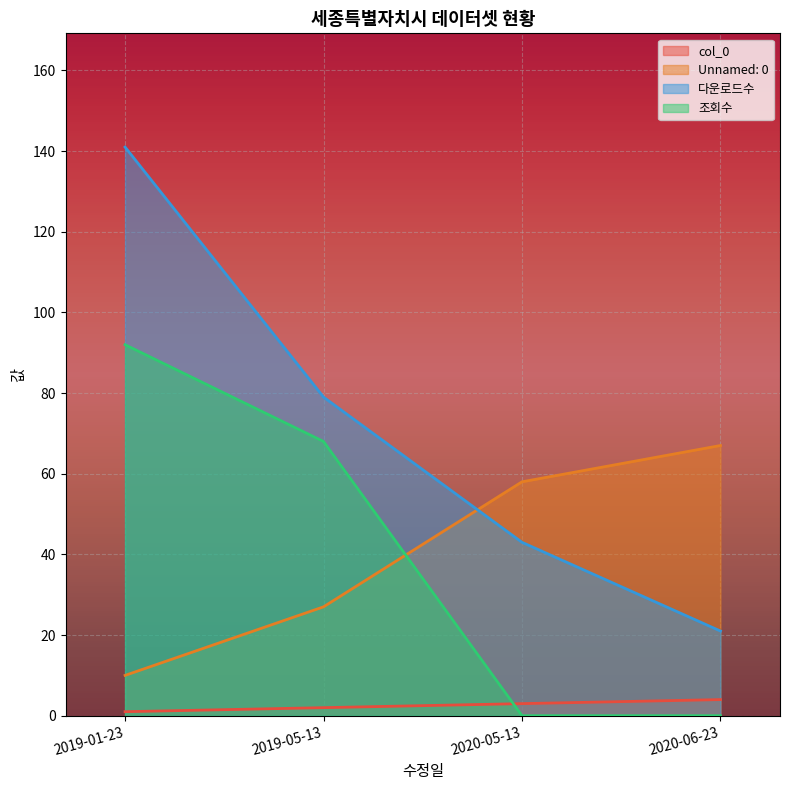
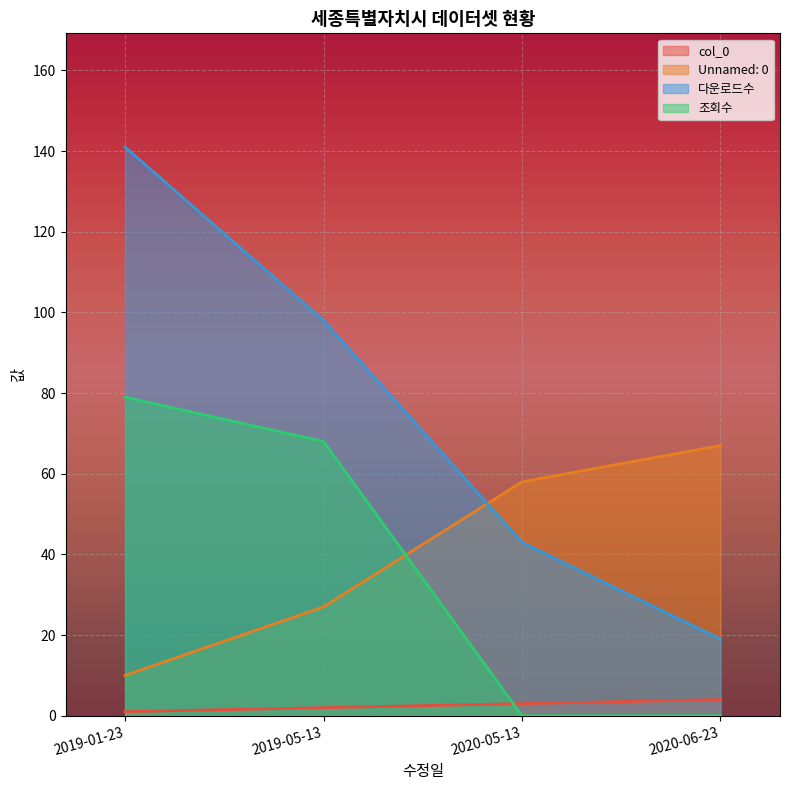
  {
    "다운로드수": {
      "2019-01-23": 141,
-     "2019-05-13": 79,
+     "2019-05-13": 98,
      "2020-05-13": 43,
-     "2020-06-23": 21
+     "2020-06-23": 19
    },
    "조회수": {
-     "2019-01-23": 92,
+     "2019-01-23": 79,
      "2019-05-13": 68,
      "2020-05-13": 0,
      "2020-06-23": 0
    }
  }
